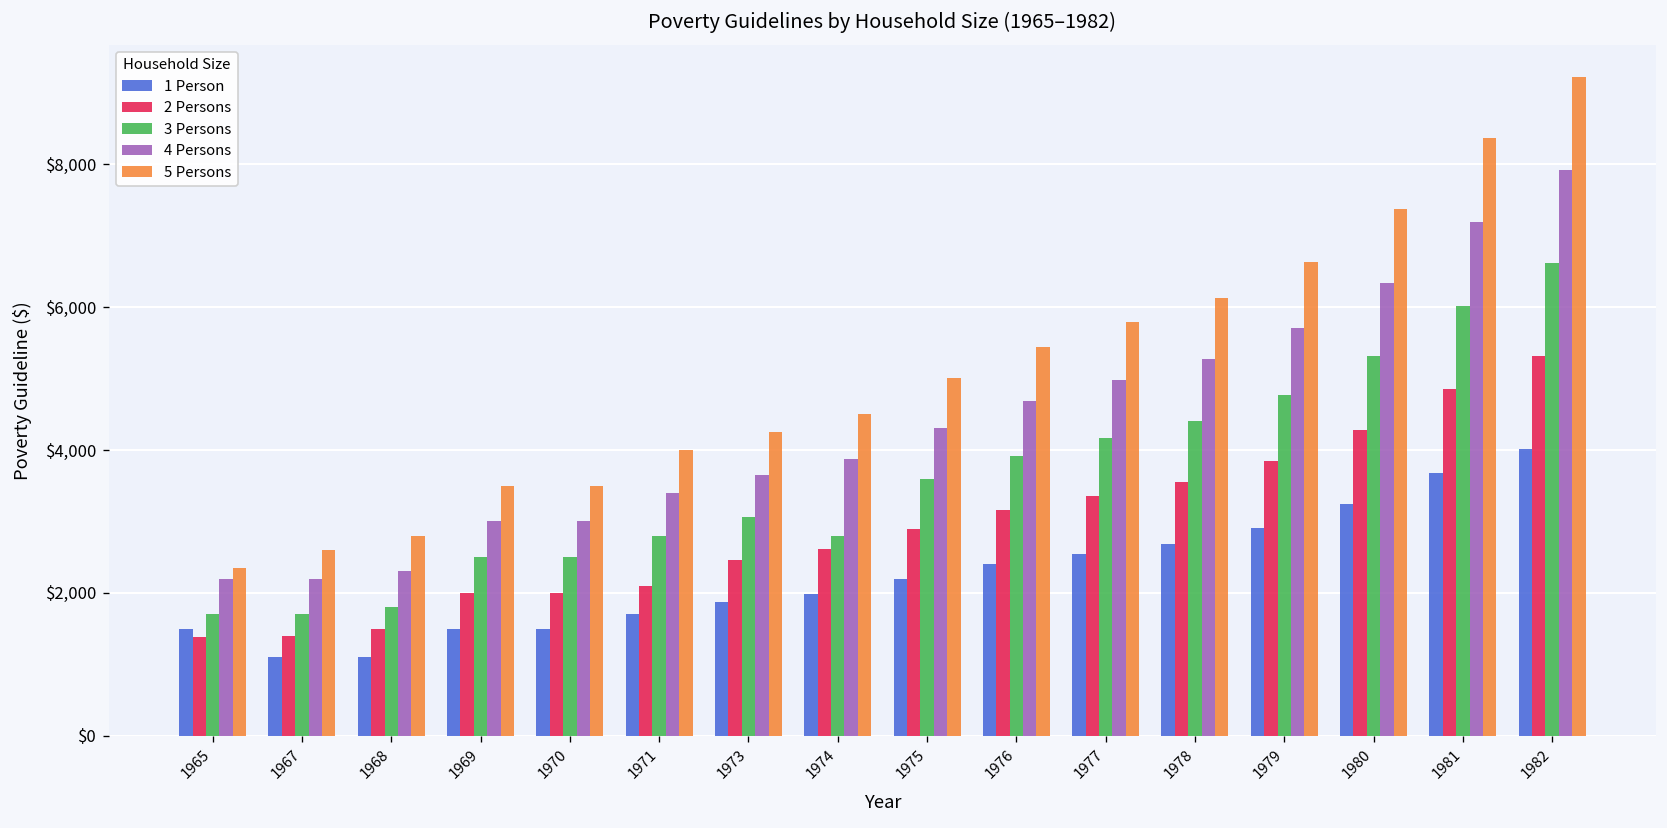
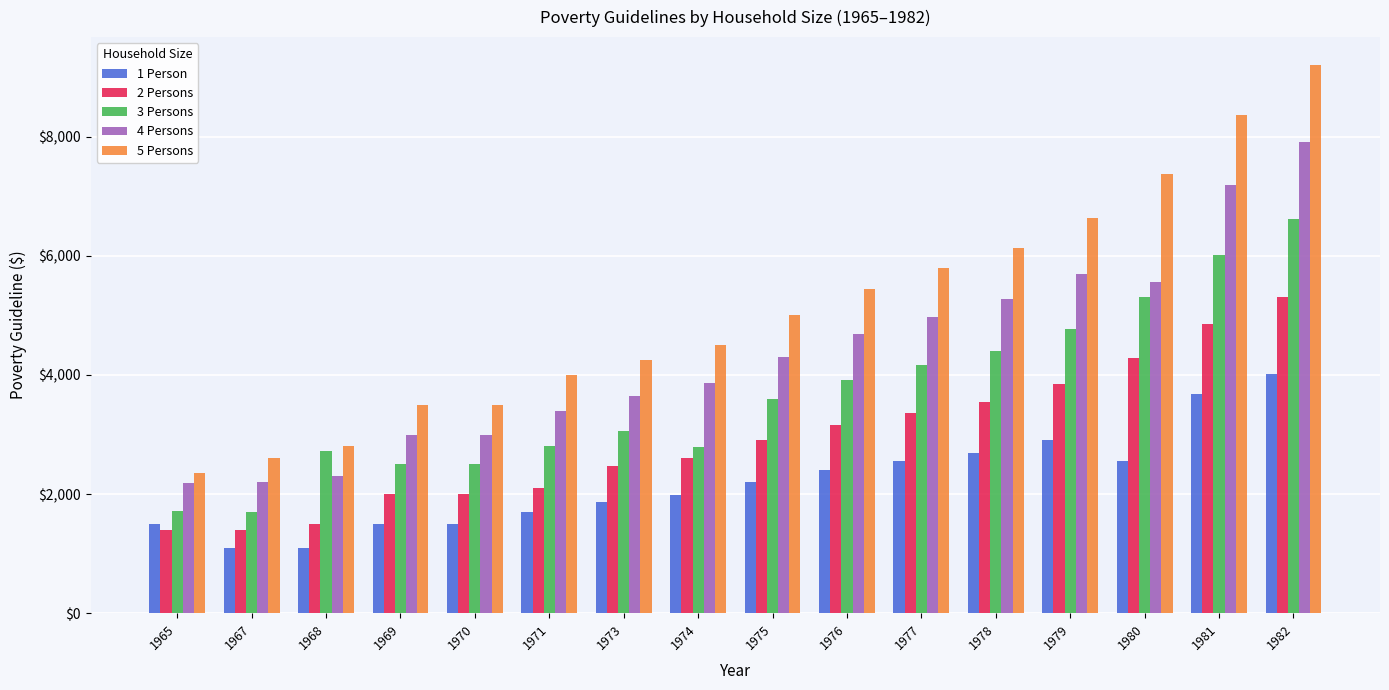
  {
    "1 Person": {
      "1965": "$1,500",
      "1967": "$1,100",
      "1968": "$1,100",
      "1969": "$1,500",
      "1970": "$1,500",
      "1971": "$1,700",
      "1973": "$1,900",
      "1974": "$2,000",
      "1975": "$2,200",
      "1976": "$2,400",
      "1977": "$2,600",
      "1978": "$2,700",
      "1979": "$2,900",
-     "1980": "$3,300",
+     "1980": "$2,600",
      "1981": "$3,700",
      "1982": "$4,000"
    },
    "2 Persons": {
      "1965": "$1,400",
      "1967": "$1,400",
      "1968": "$1,500",
      "1969": "$2,000",
      "1970": "$2,000",
      "1971": "$2,100",
      "1973": "$2,500",
      "1974": "$2,600",
      "1975": "$2,900",
      "1976": "$3,200",
      "1977": "$3,400",
      "1978": "$3,600",
      "1979": "$3,800",
      "1980": "$4,300",
      "1981": "$4,900",
      "1982": "$5,300"
    },
    "3 Persons": {
      "1965": "$1,700",
      "1967": "$1,700",
-     "1968": "$1,800",
+     "1968": "$2,700",
      "1969": "$2,500",
      "1970": "$2,500",
      "1971": "$2,800",
      "1973": "$3,100",
      "1974": "$2,800",
      "1975": "$3,600",
      "1976": "$3,900",
      "1977": "$4,200",
      "1978": "$4,400",
      "1979": "$4,800",
      "1980": "$5,300",
      "1981": "$6,000",
      "1982": "$6,600"
    },
    "4 Persons": {
      "1965": "$2,200",
      "1967": "$2,200",
      "1968": "$2,300",
      "1969": "$3,000",
      "1970": "$3,000",
      "1971": "$3,400",
      "1973": "$3,700",
      "1974": "$3,900",
      "1975": "$4,300",
      "1976": "$4,700",
      "1977": "$5,000",
      "1978": "$5,300",
      "1979": "$5,700",
-     "1980": "$6,300",
+     "1980": "$5,600",
      "1981": "$7,200",
      "1982": "$7,900"
    },
    "5 Persons": {
      "1965": "$2,400",
      "1967": "$2,600",
      "1968": "$2,800",
      "1969": "$3,500",
      "1970": "$3,500",
      "1971": "$4,000",
      "1973": "$4,300",
      "1974": "$4,500",
      "1975": "$5,000",
      "1976": "$5,400",
      "1977": "$5,800",
      "1978": "$6,100",
      "1979": "$6,600",
      "1980": "$7,400",
      "1981": "$8,400",
      "1982": "$9,200"
    }
  }
